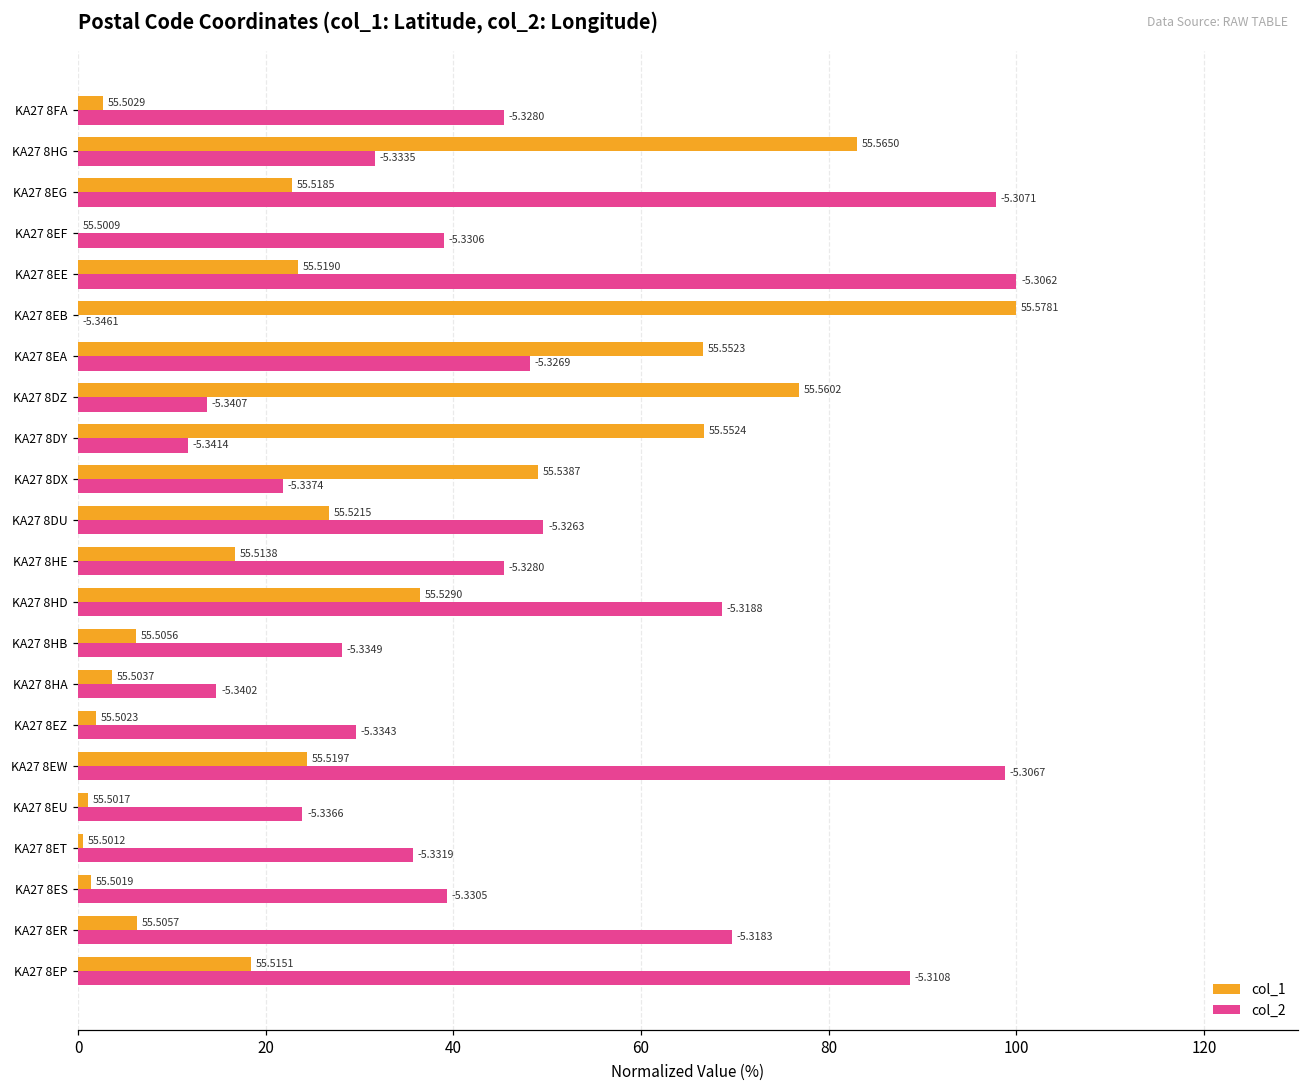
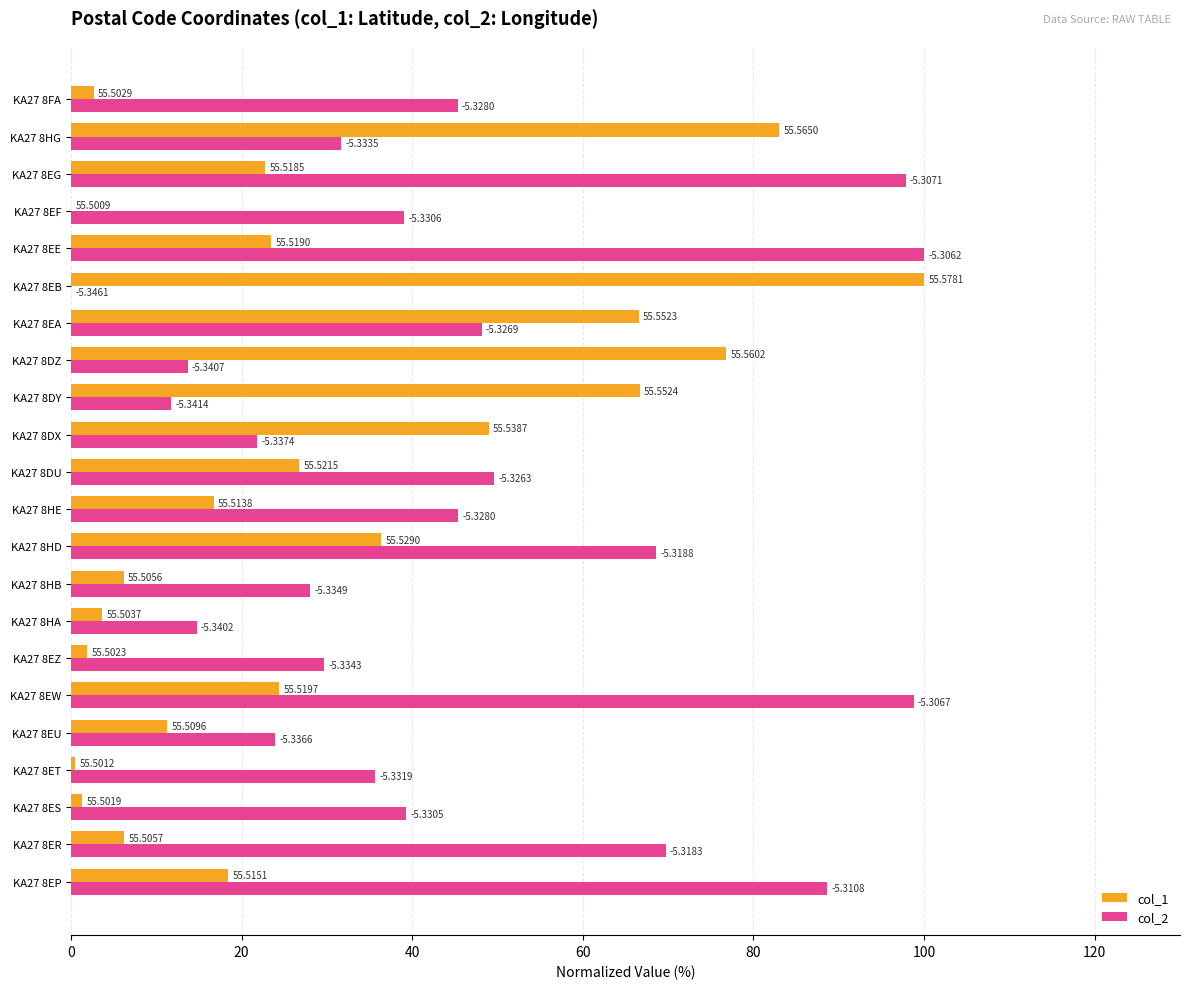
  {
    "col_1": {
-     "KA27 8EU": 55.5017
+     "KA27 8EU": 55.5096
    }
  }
